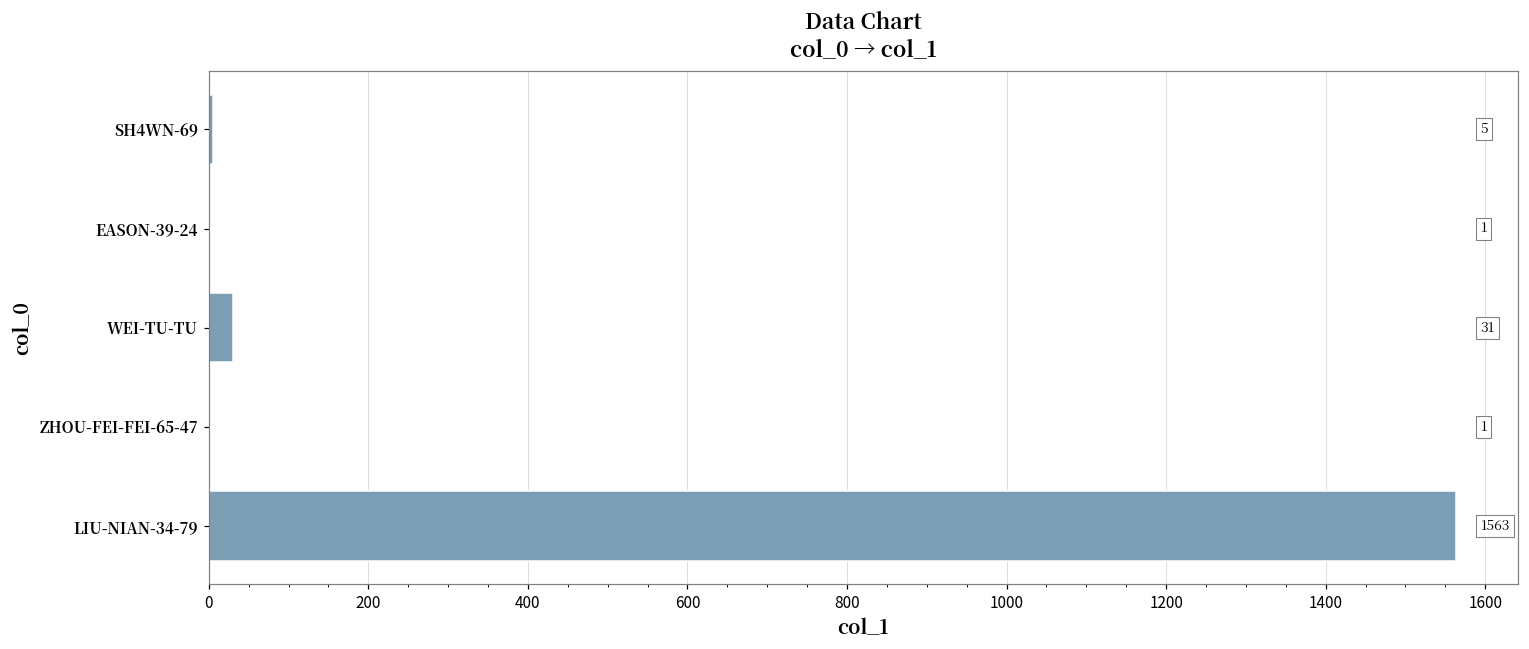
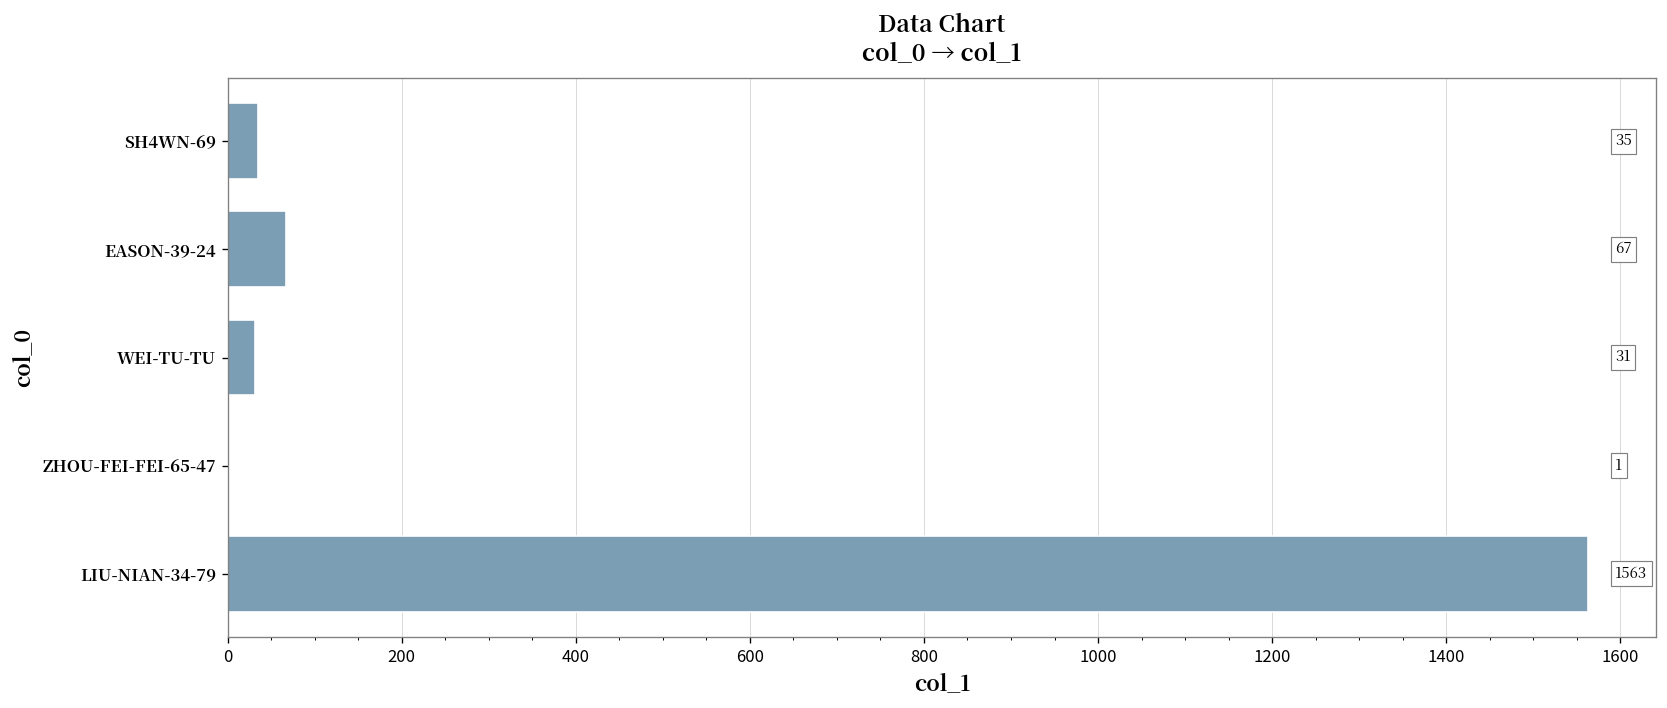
  {
-   "SH4WN-69": 5,
-   "EASON-39-24": 1
+   "SH4WN-69": 35,
+   "EASON-39-24": 67
  }
